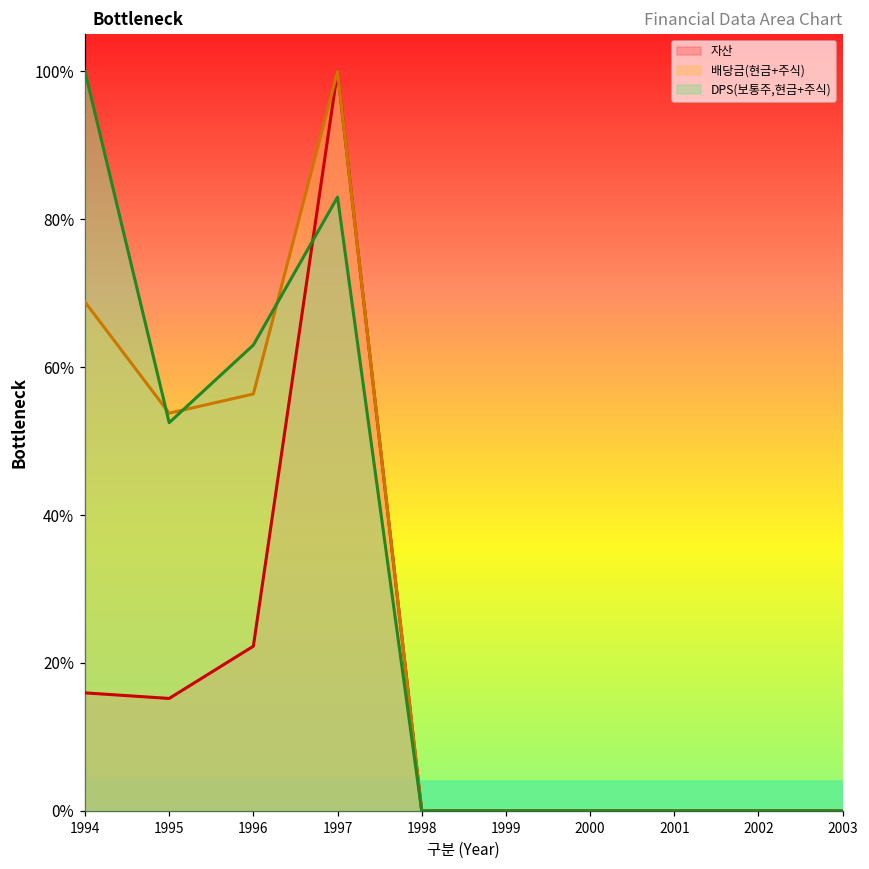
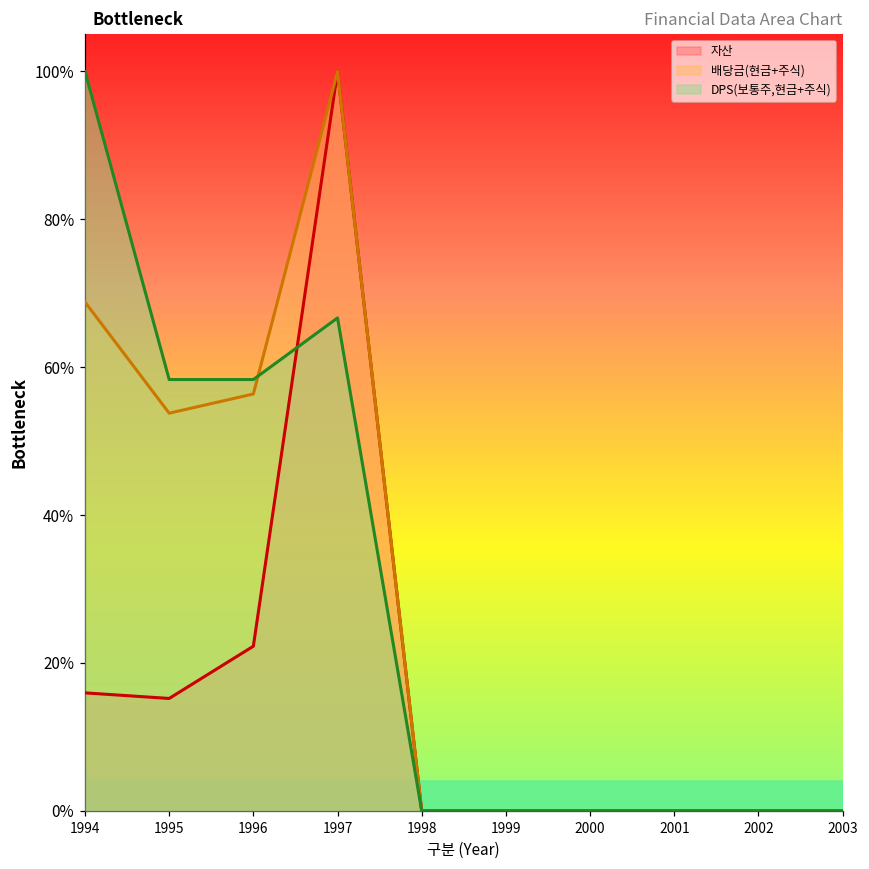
  {
    "DPS(보통주,현금+주식)": {
      "1994": "100%",
-     "1995": "53%",
-     "1996": "63%",
-     "1997": "83%"
+     "1995": "58%",
+     "1996": "58%",
+     "1997": "67%"
    }
  }
